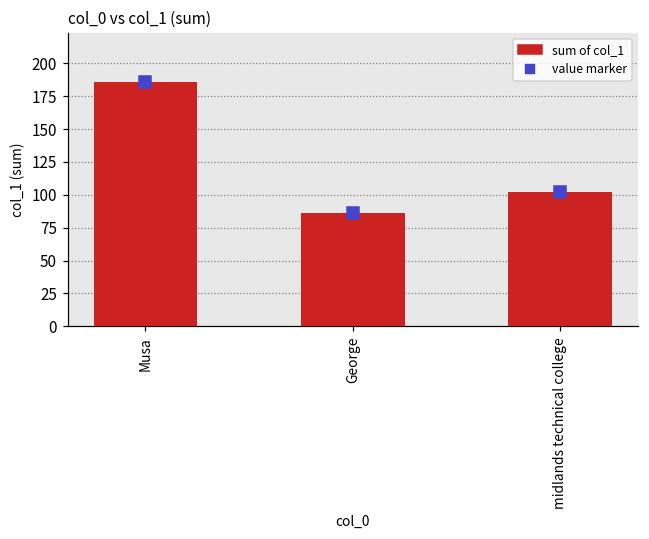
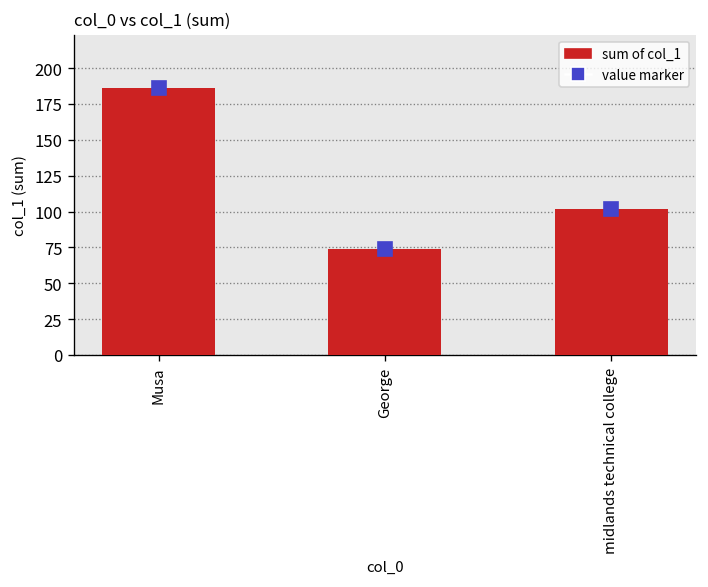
  {
    "sum of col_1": {
      "Musa": 186,
-     "George": 86,
+     "George": 74,
      "midlands technical college": 102
    }
  }
